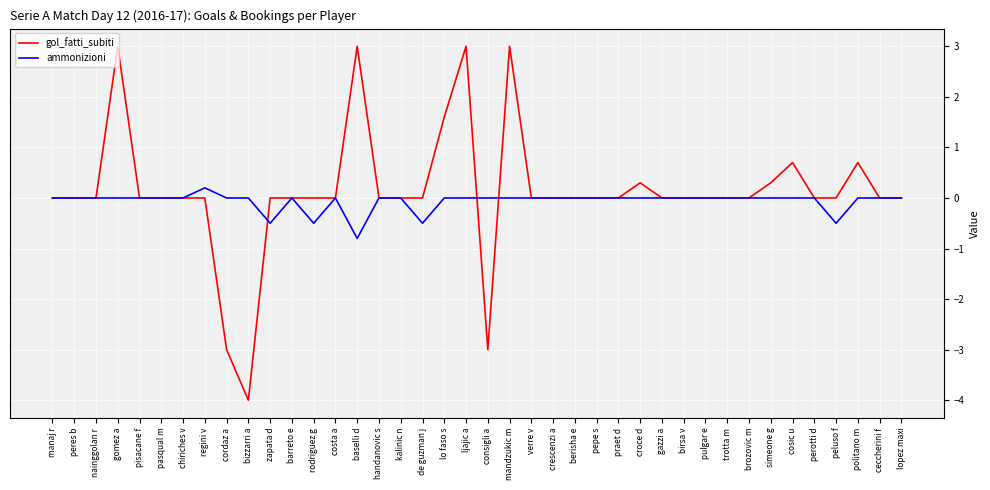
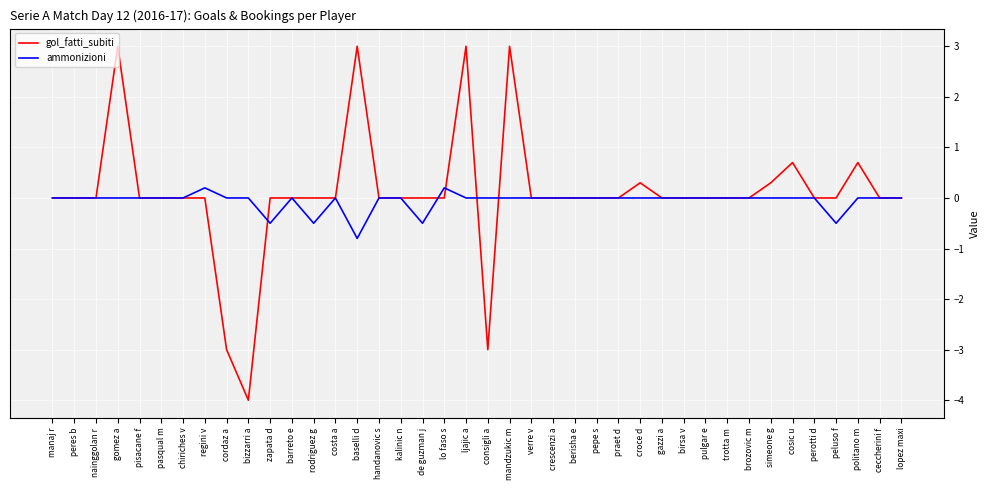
  {
    "gol_fatti_subiti": {
      "regini v": 0.0,
      "cordaz a": -3.0,
      "bizzarri a": -4.0,
      "zapata d": 0.0,
      "rodriguez g": 0.0,
      "baselli d": 3.0,
      "de guzman j": 0.0,
-     "lo faso s": 1.6,
+     "lo faso s": 0.0,
      "ljajic a": 3.0,
      "consigli a": -3.0,
      "mandzukic m": 3.0,
      "croce d": 0.3,
      "simeone g": 0.3,
      "cosic u": 0.7,
      "peluso f": 0.0,
      "politano m": 0.7
    },
    "ammonizioni": {
      "gomez a": 0.0,
      "regini v": 0.2,
      "cordaz a": 0.0,
      "bizzarri a": 0.0,
      "zapata d": -0.5,
      "rodriguez g": -0.5,
      "baselli d": -0.8,
      "de guzman j": -0.5,
-     "lo faso s": 0.0,
+     "lo faso s": 0.2,
      "ljajic a": 0.0,
      "consigli a": 0.0,
      "mandzukic m": 0.0,
      "croce d": 0.0,
      "simeone g": 0.0,
      "cosic u": 0.0,
      "peluso f": -0.5,
      "politano m": 0.0
    }
  }
